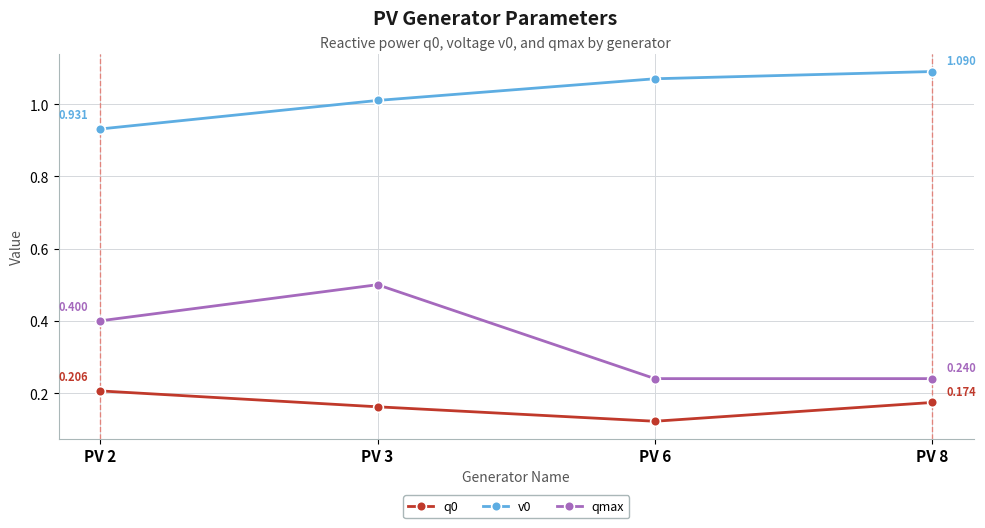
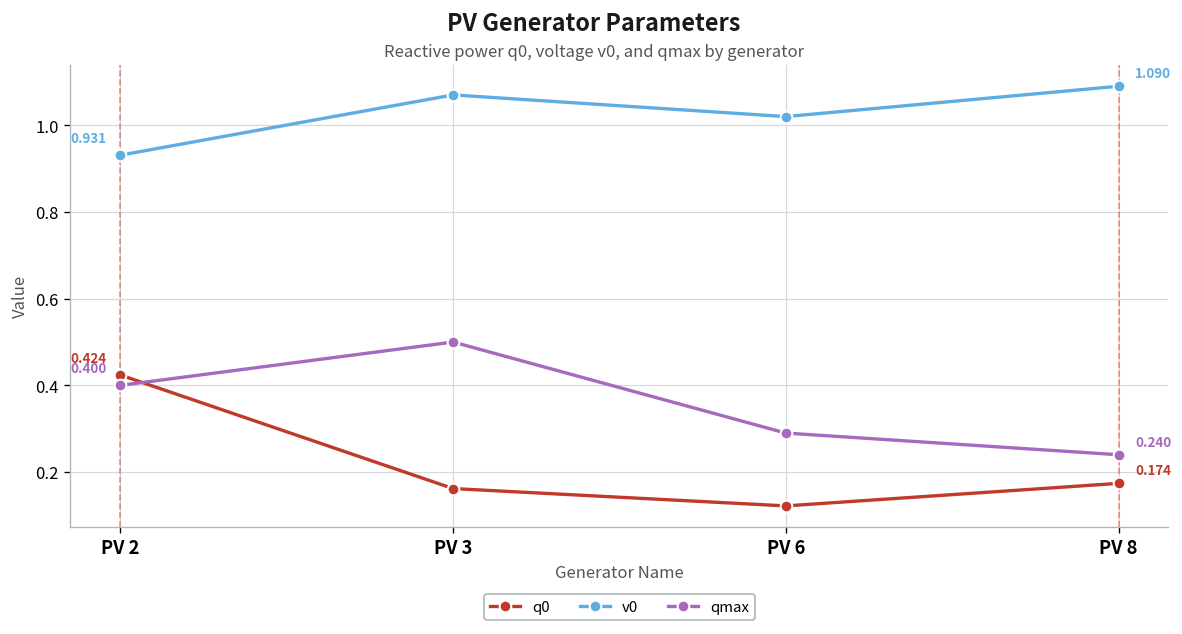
  {
    "q0": {
-     "PV 2": 0.206,
+     "PV 2": 0.424,
      "PV 8": 0.174
    },
    "v0": {
-     "PV 3": 1.01,
-     "PV 6": 1.07
+     "PV 3": 1.07,
+     "PV 6": 1.02
    },
    "qmax": {
      "PV 3": 0.50,
-     "PV 6": 0.24
+     "PV 6": 0.29
    }
  }
